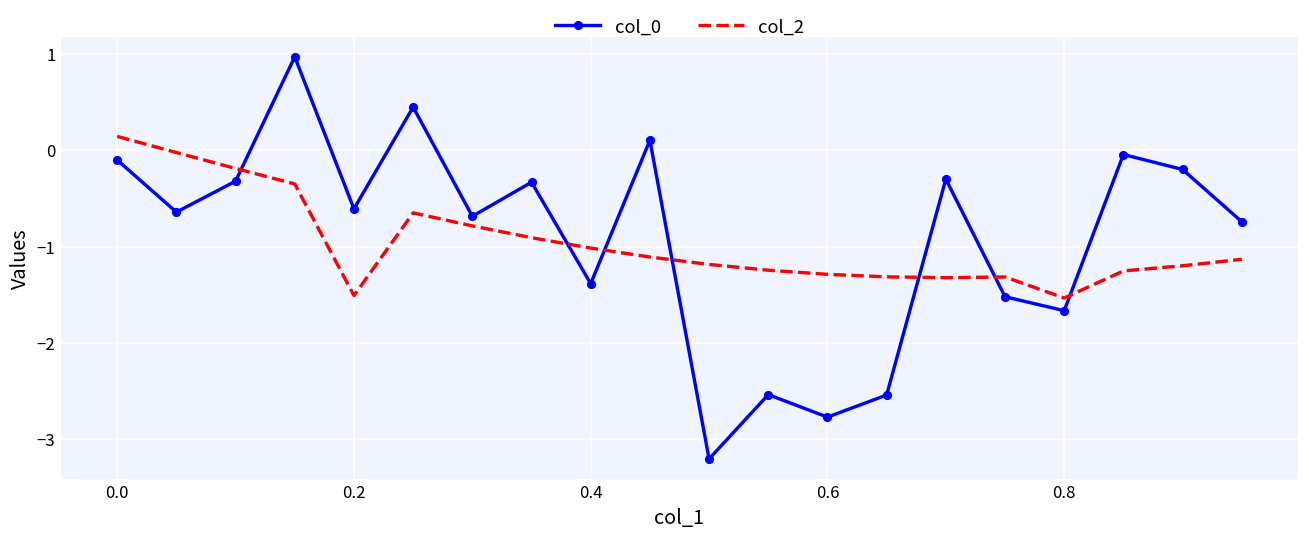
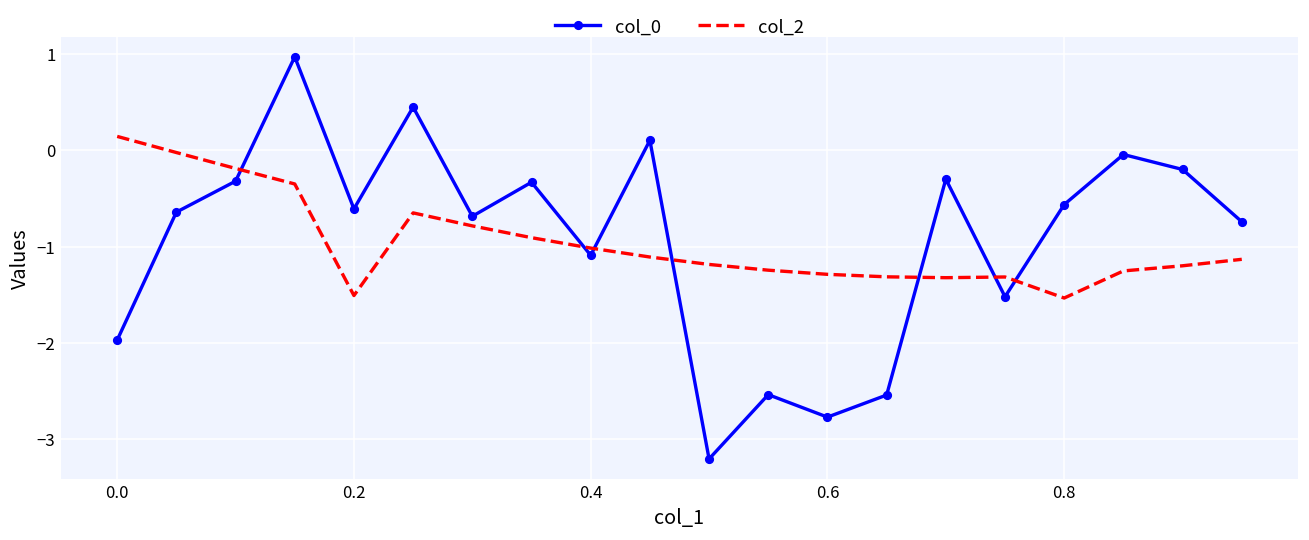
  {
    "col_0": {
-     "0.0": -0.1,
+     "0.0": -2.0,
      "0.2": -0.6,
-     "0.4": -1.4,
+     "0.4": -1.1,
      "0.6": -2.8,
-     "0.8": -1.7
+     "0.8": -0.6
    },
    "col_2": {
      "0.0": 0.1,
      "0.2": -1.5,
      "0.4": -1.0,
      "0.6": -1.3,
      "0.8": -1.5
    }
  }
